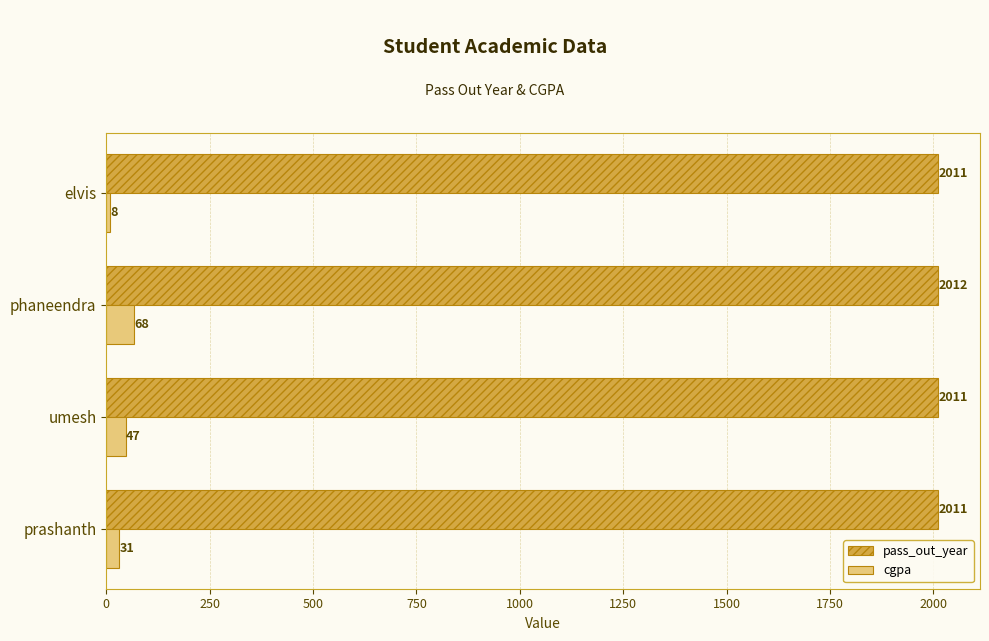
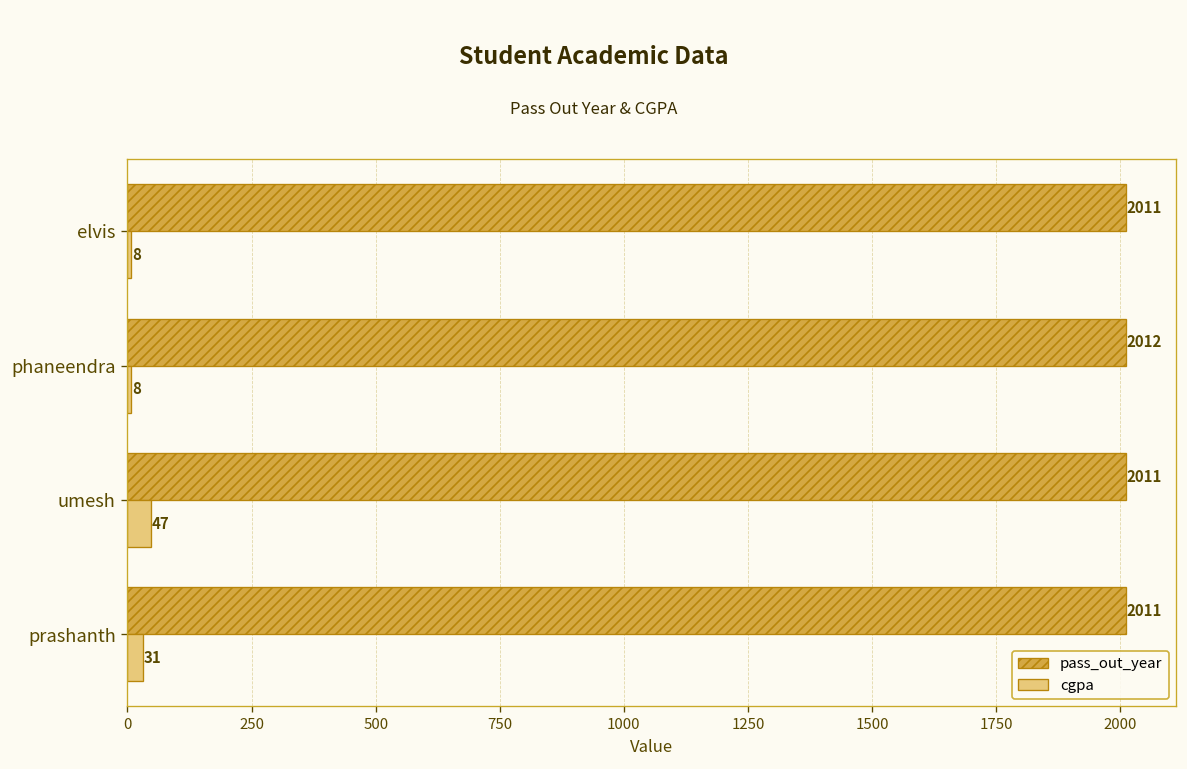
  {
    "pass_out_year": {
      "elvis": 2011,
      "phaneendra": 2012,
      "umesh": 2011,
      "prashanth": 2011
    },
    "cgpa": {
      "elvis": 8,
-     "phaneendra": 68,
+     "phaneendra": 8,
      "umesh": 47,
      "prashanth": 31
    }
  }
